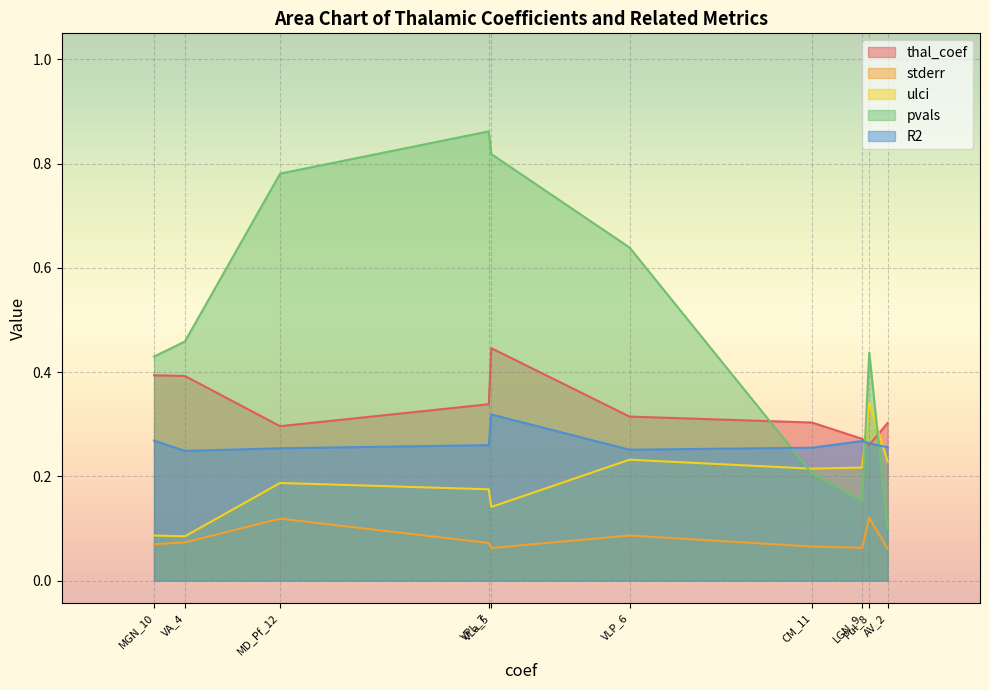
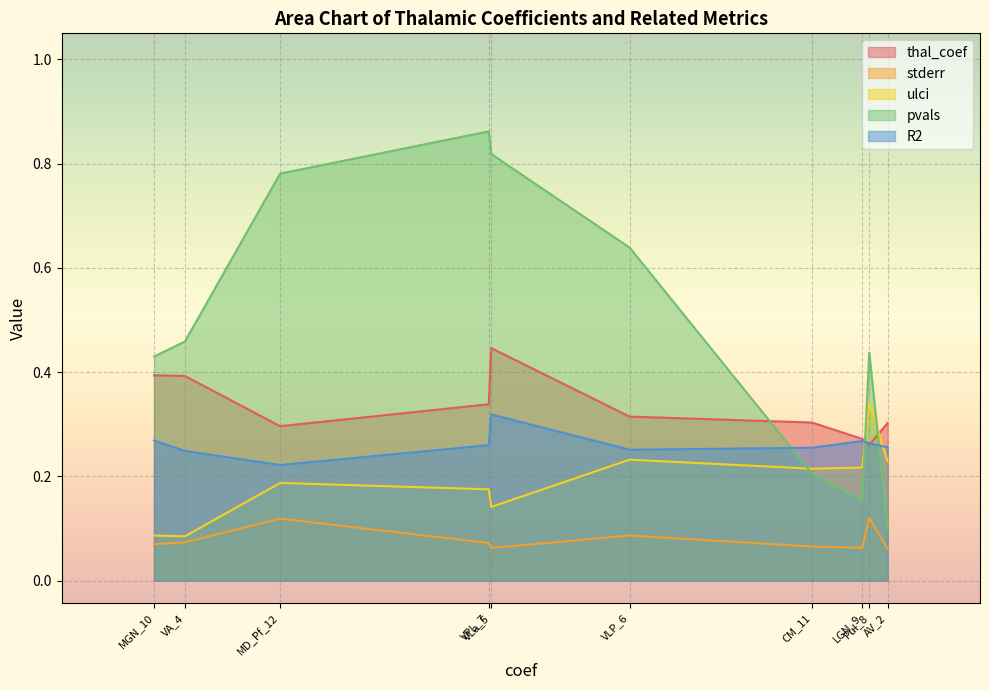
  {
    "thal_coef": {
      "MGN_10": 0.39,
      "VA_4": 0.39,
      "MD_Pf_12": 0.30,
      "VPL_7": 0.34,
      "VLa_5": 0.45,
      "VLP_6": 0.31,
      "CM_11": 0.30,
      "AV_2": 0.30
    },
    "pvals": {
      "MGN_10": 0.43,
      "VA_4": 0.46,
      "MD_Pf_12": 0.78,
      "VPL_7": 0.86,
      "VLa_5": 0.82,
      "VLP_6": 0.64,
      "CM_11": 0.21,
      "LGN_9": 0.15,
      "Pul_8": 0.44,
      "AV_2": 0.10
    },
    "R2": {
      "MGN_10": 0.27,
      "VA_4": 0.25,
-     "MD_Pf_12": 0.25,
+     "MD_Pf_12": 0.22,
      "VPL_7": 0.26,
      "VLa_5": 0.32,
      "VLP_6": 0.25,
      "CM_11": 0.26,
      "AV_2": 0.26
    }
  }
